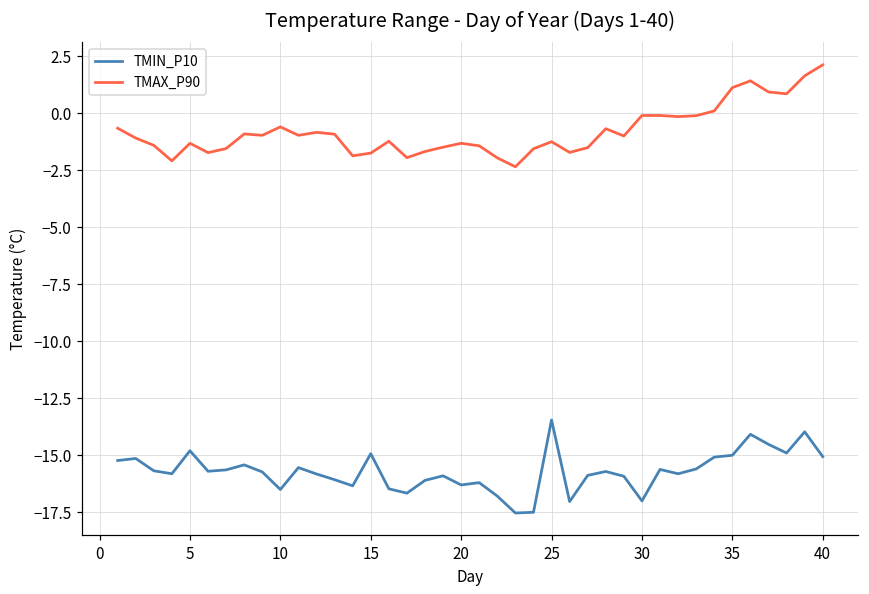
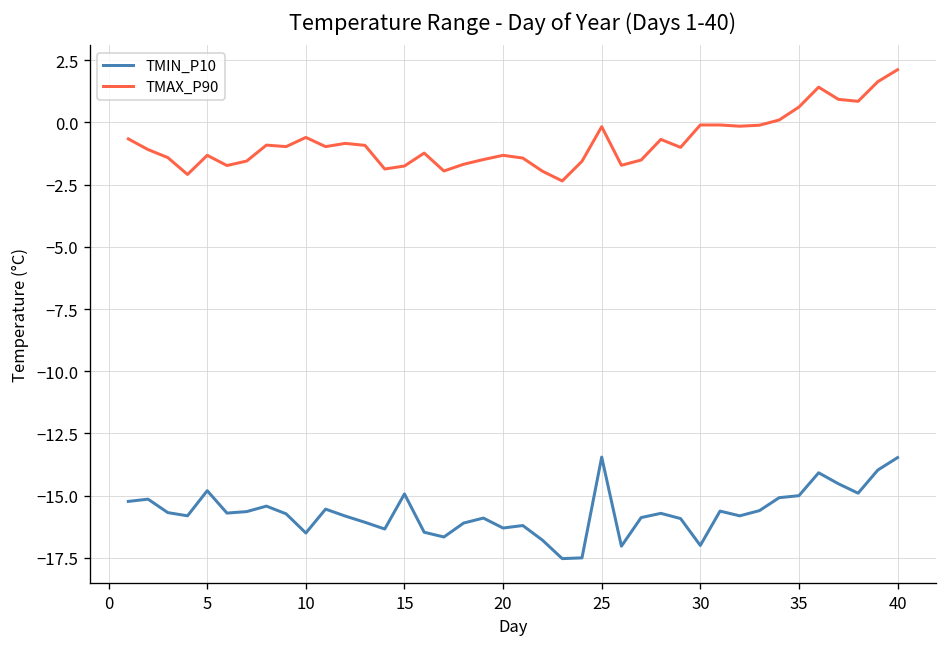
  {
    "TMIN_P10": {
      "5": -14.8,
      "10": -16.5,
      "15": -14.9,
      "20": -16.3,
      "25": -13.5,
      "30": -17.0,
      "35": -15.0,
-     "40": -15.1
+     "40": -13.5
    },
    "TMAX_P90": {
      "5": -1.3,
      "10": -0.6,
      "15": -1.8,
      "20": -1.3,
-     "25": -1.3,
+     "25": -0.2,
      "30": -0.1,
-     "35": 1.1,
+     "35": 0.6,
      "40": 2.1
    }
  }
